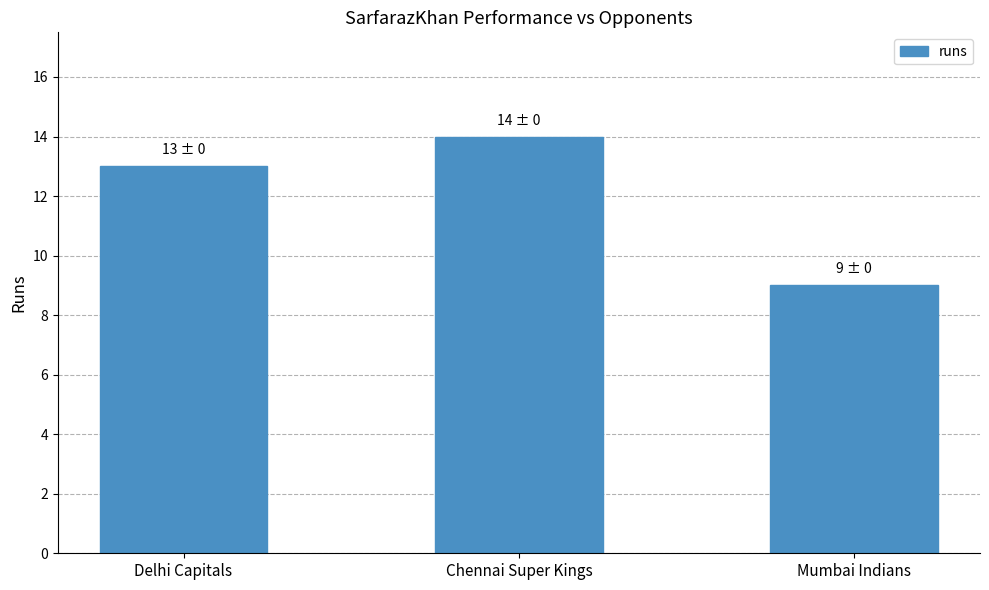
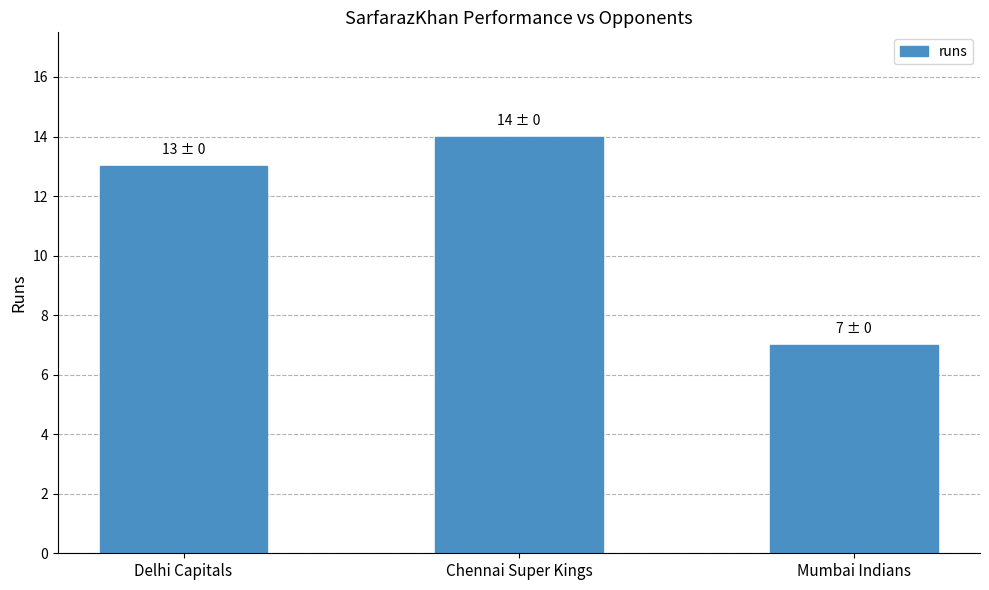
  {
    "Delhi Capitals": 13,
    "Chennai Super Kings": 14,
-   "Mumbai Indians": 9
+   "Mumbai Indians": 7
  }
